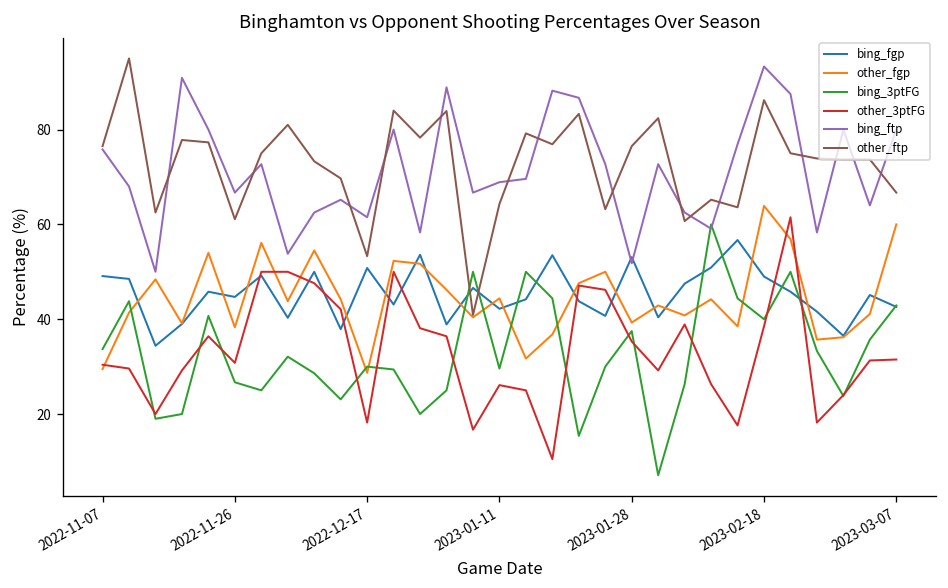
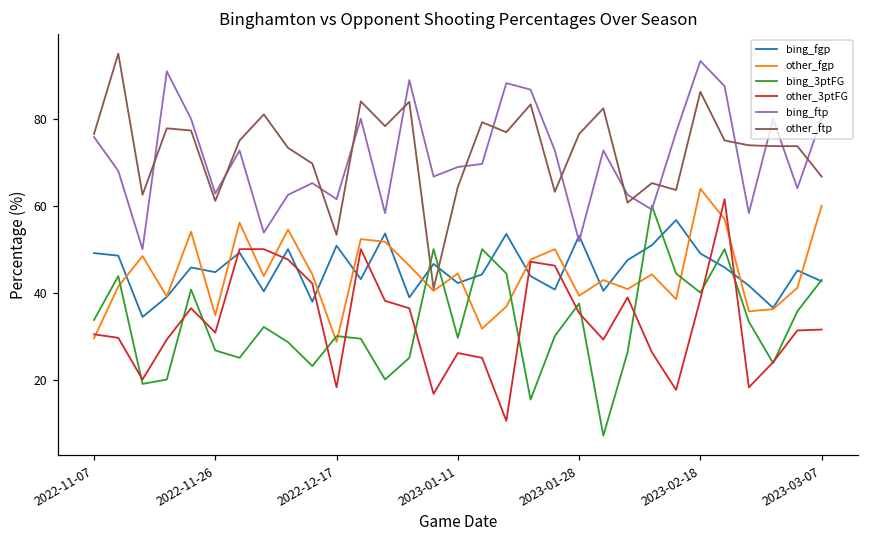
  {
    "bing_fgp": {
      "2022-11-07": 49,
      "2022-11-26": 45,
      "2022-12-17": 51,
      "2023-01-11": 42,
      "2023-01-28": 53,
      "2023-02-18": 49
    },
    "other_fgp": {
      "2022-11-07": 30,
-     "2022-11-26": 38,
+     "2022-11-26": 35,
      "2022-12-17": 29,
      "2023-01-11": 44,
      "2023-01-28": 39,
      "2023-02-18": 64,
      "2023-03-07": 60
    },
    "bing_3ptFG": {
      "2022-11-07": 34,
      "2022-11-26": 27,
      "2022-12-17": 30,
      "2023-01-11": 30,
      "2023-01-28": 38,
      "2023-02-18": 40
    },
    "other_3ptFG": {
      "2022-11-07": 30,
      "2022-11-26": 31,
      "2022-12-17": 18,
      "2023-01-11": 26,
      "2023-01-28": 35,
      "2023-02-18": 39,
      "2023-03-07": 32
    },
    "bing_ftp": {
      "2022-11-07": 76,
-     "2022-11-26": 67,
+     "2022-11-26": 63,
      "2022-12-17": 62,
      "2023-01-11": 69,
      "2023-01-28": 52,
      "2023-02-18": 93
    },
    "other_ftp": {
      "2022-11-07": 77,
      "2022-11-26": 61,
      "2022-12-17": 53,
      "2023-01-11": 64,
      "2023-01-28": 77,
      "2023-02-18": 86,
      "2023-03-07": 67
    }
  }
